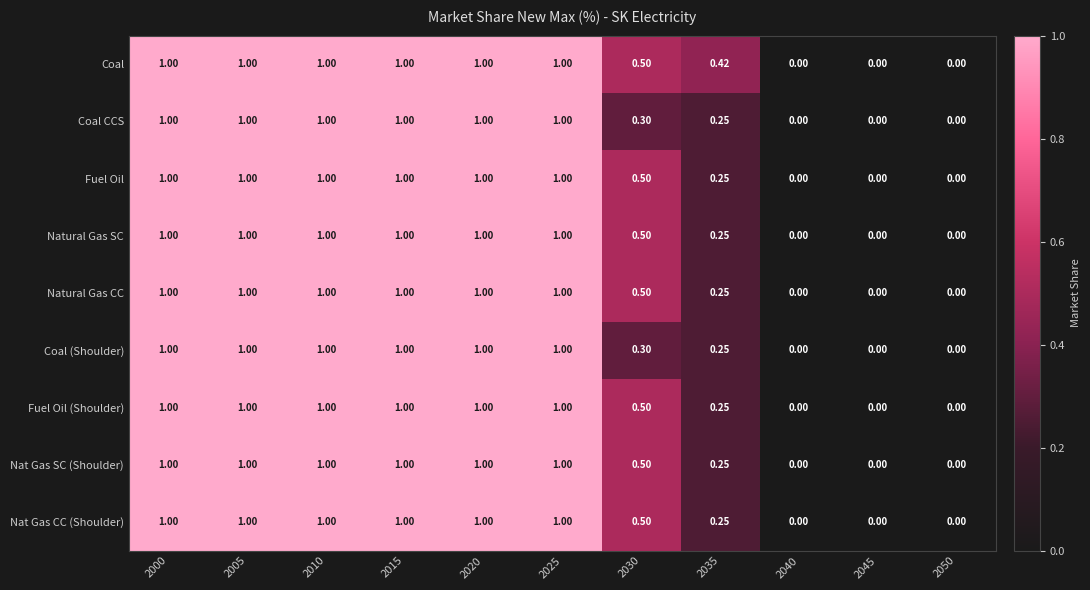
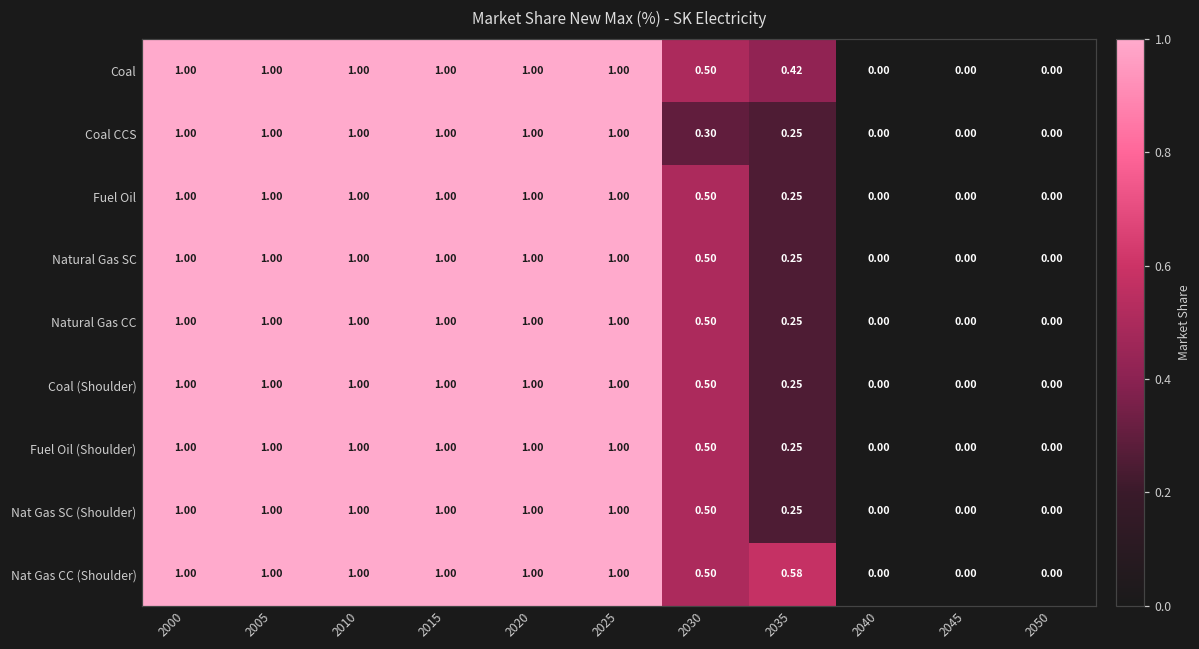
  {
    "Coal": {
      "2000": 1.00,
      "2005": 1.00,
      "2010": 1.00,
      "2015": 1.00,
      "2020": 1.00,
      "2025": 1.00,
      "2030": 0.50,
      "2035": 0.42,
      "2040": 0.00,
      "2045": 0.00,
      "2050": 0.00
    },
    "Coal CCS": {
      "2000": 1.00,
      "2005": 1.00,
      "2010": 1.00,
      "2015": 1.00,
      "2020": 1.00,
      "2025": 1.00,
      "2030": 0.30,
      "2035": 0.25,
      "2040": 0.00,
      "2045": 0.00,
      "2050": 0.00
    },
    "Fuel Oil": {
      "2000": 1.00,
      "2005": 1.00,
      "2010": 1.00,
      "2015": 1.00,
      "2020": 1.00,
      "2025": 1.00,
      "2030": 0.50,
      "2035": 0.25,
      "2040": 0.00,
      "2045": 0.00,
      "2050": 0.00
    },
    "Natural Gas SC": {
      "2000": 1.00,
      "2005": 1.00,
      "2010": 1.00,
      "2015": 1.00,
      "2020": 1.00,
      "2025": 1.00,
      "2030": 0.50,
      "2035": 0.25,
      "2040": 0.00,
      "2045": 0.00,
      "2050": 0.00
    },
    "Natural Gas CC": {
      "2000": 1.00,
      "2005": 1.00,
      "2010": 1.00,
      "2015": 1.00,
      "2020": 1.00,
      "2025": 1.00,
      "2030": 0.50,
      "2035": 0.25,
      "2040": 0.00,
      "2045": 0.00,
      "2050": 0.00
    },
    "Coal (Shoulder)": {
      "2000": 1.00,
      "2005": 1.00,
      "2010": 1.00,
      "2015": 1.00,
      "2020": 1.00,
      "2025": 1.00,
-     "2030": 0.30,
+     "2030": 0.50,
      "2035": 0.25,
      "2040": 0.00,
      "2045": 0.00,
      "2050": 0.00
    },
    "Fuel Oil (Shoulder)": {
      "2000": 1.00,
      "2005": 1.00,
      "2010": 1.00,
      "2015": 1.00,
      "2020": 1.00,
      "2025": 1.00,
      "2030": 0.50,
      "2035": 0.25,
      "2040": 0.00,
      "2045": 0.00,
      "2050": 0.00
    },
    "Nat Gas SC (Shoulder)": {
      "2000": 1.00,
      "2005": 1.00,
      "2010": 1.00,
      "2015": 1.00,
      "2020": 1.00,
      "2025": 1.00,
      "2030": 0.50,
      "2035": 0.25,
      "2040": 0.00,
      "2045": 0.00,
      "2050": 0.00
    },
    "Nat Gas CC (Shoulder)": {
      "2000": 1.00,
      "2005": 1.00,
      "2010": 1.00,
      "2015": 1.00,
      "2020": 1.00,
      "2025": 1.00,
      "2030": 0.50,
-     "2035": 0.25,
+     "2035": 0.58,
      "2040": 0.00,
      "2045": 0.00,
      "2050": 0.00
    }
  }
